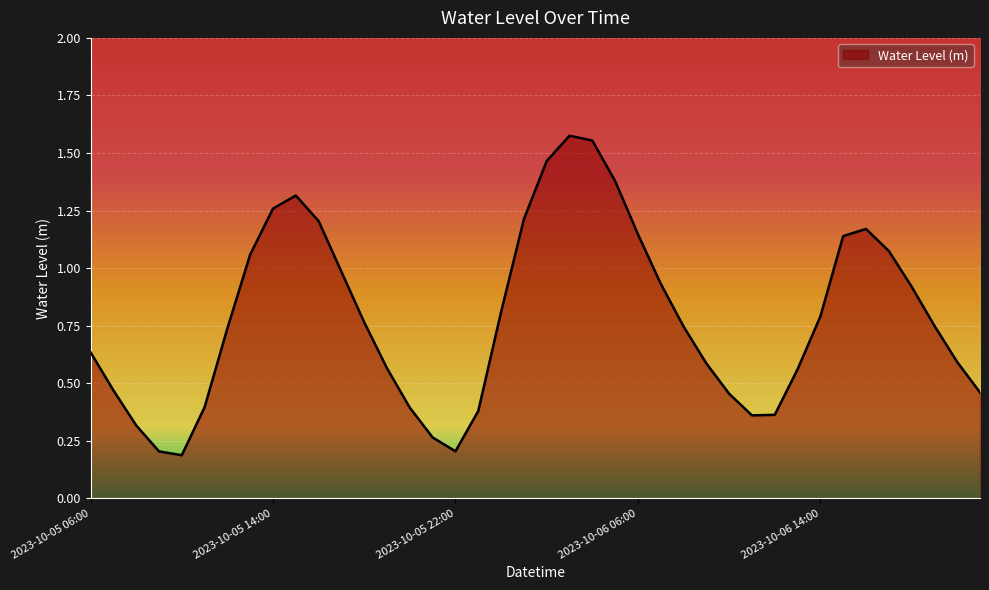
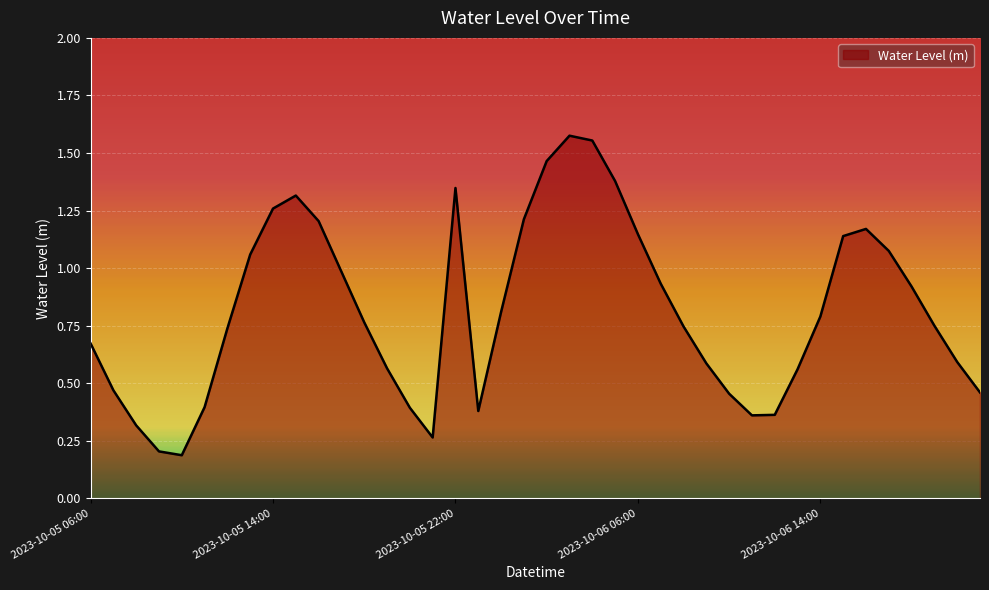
  {
-   "2023-10-05 06:00": 0.63,
+   "2023-10-05 06:00": 0.67,
    "2023-10-05 14:00": 1.26,
-   "2023-10-05 22:00": 0.20,
+   "2023-10-05 22:00": 1.35,
    "2023-10-06 06:00": 1.15,
    "2023-10-06 14:00": 0.79
  }
